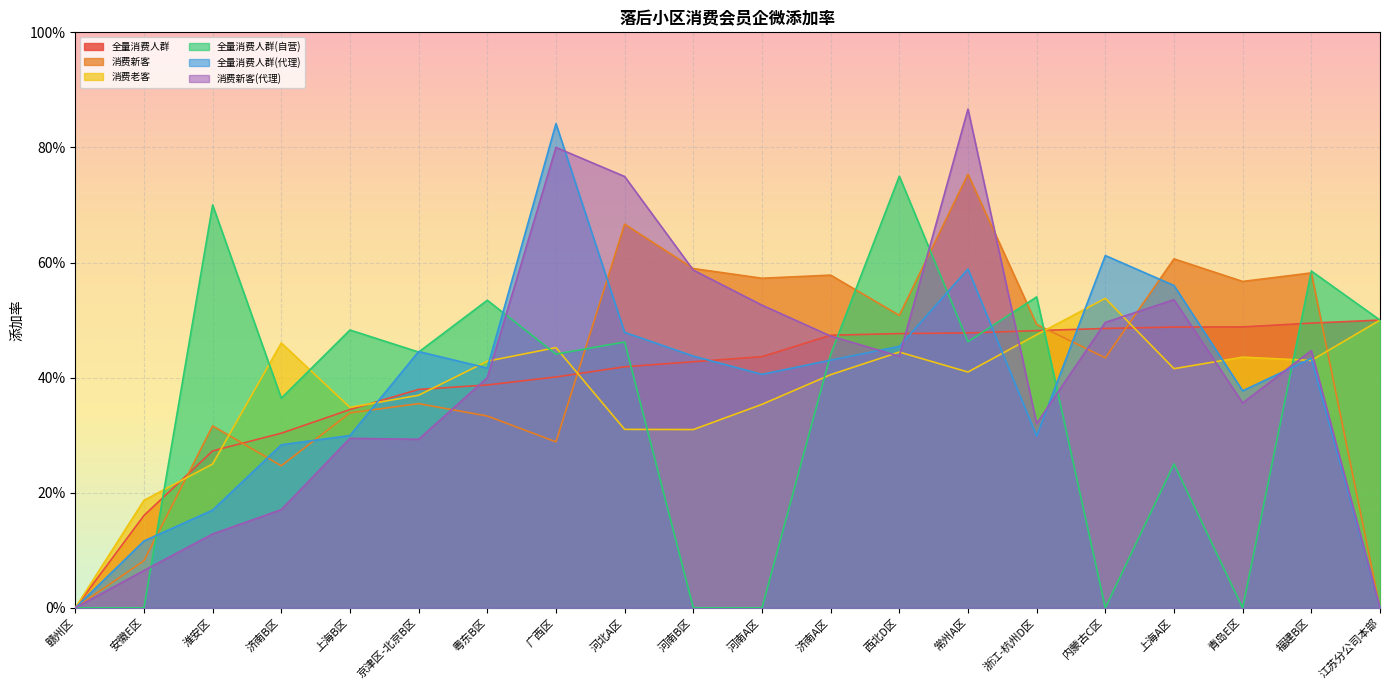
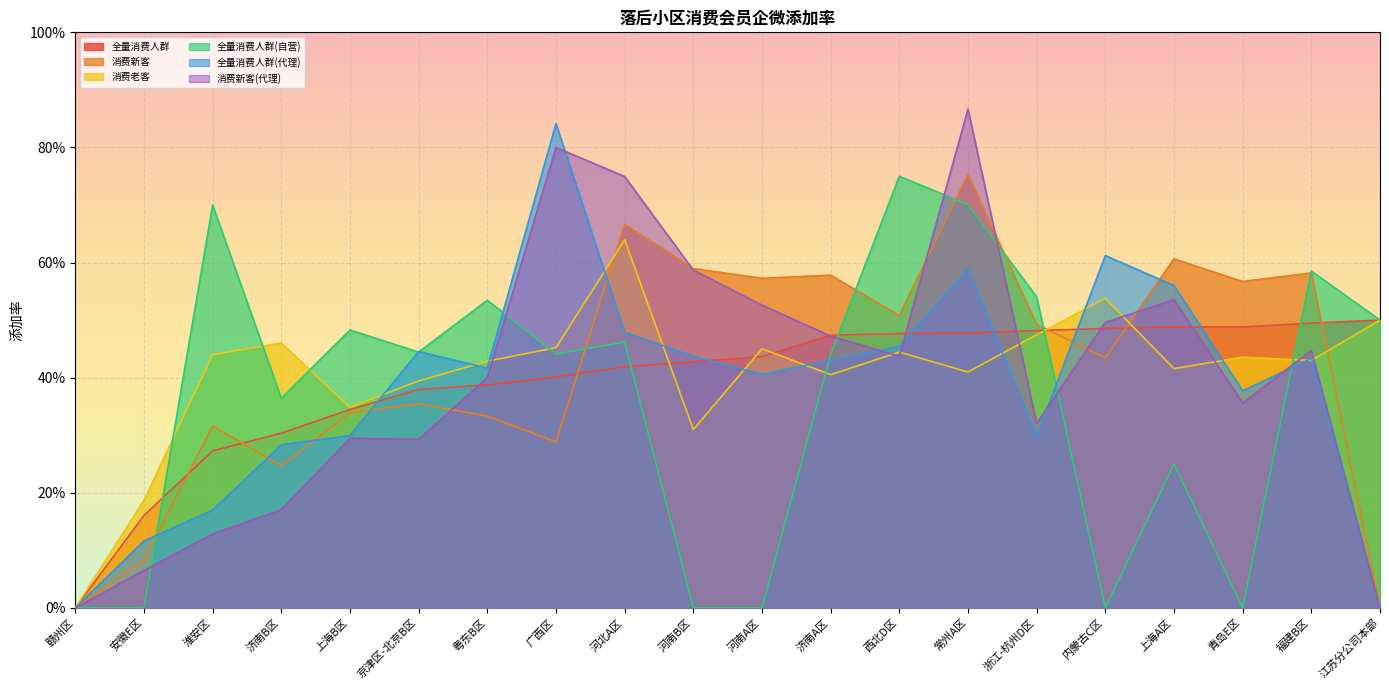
  {
    "消费老客": {
      "安徽E区": "19%",
-     "淮安区": "25%",
+     "淮安区": "44%",
      "济南B区": "46%",
-     "京津区-北京B区": "37%",
+     "京津区-北京B区": "39%",
      "粤东B区": "43%",
      "广西区": "45%",
-     "河北A区": "31%",
+     "河北A区": "64%",
      "河南B区": "31%",
-     "河南A区": "35%",
+     "河南A区": "45%",
      "济南A区": "41%",
      "西北D区": "44%",
      "常州A区": "41%",
      "浙江-杭州D区": "47%",
      "内蒙古C区": "54%",
      "上海A区": "42%",
      "青岛E区": "44%"
    },
    "全量消费人群(自营)": {
      "安徽E区": "0%",
      "淮安区": "70%",
      "济南B区": "36%",
      "上海B区": "48%",
      "粤东B区": "53%",
      "广西区": "44%",
      "河北A区": "46%",
      "河南B区": "0%",
      "河南A区": "0%",
      "济南A区": "44%",
      "西北D区": "75%",
-     "常州A区": "46%",
+     "常州A区": "70%",
      "浙江-杭州D区": "54%",
      "内蒙古C区": "0%",
      "上海A区": "25%",
      "青岛E区": "0%"
    },
    "全量消费人群(代理)": {
      "安徽E区": "12%",
      "淮安区": "17%",
      "济南B区": "28%",
      "上海B区": "30%",
      "粤东B区": "42%",
      "广西区": "84%",
      "河北A区": "48%",
      "河南B区": "44%",
      "河南A区": "41%",
      "济南A区": "43%",
      "西北D区": "45%",
      "常州A区": "59%",
      "浙江-杭州D区": "30%",
      "内蒙古C区": "61%",
      "上海A区": "56%",
      "青岛E区": "38%"
    },
    "消费新客(代理)": {
      "安徽E区": "6%",
      "淮安区": "13%",
      "济南B区": "17%",
      "上海B区": "29%",
      "京津区-北京B区": "29%",
      "粤东B区": "40%",
      "广西区": "80%",
      "河北A区": "75%",
      "河南A区": "53%",
      "西北D区": "44%",
      "常州A区": "87%",
      "浙江-杭州D区": "32%",
      "内蒙古C区": "50%",
      "上海A区": "54%",
      "青岛E区": "36%",
      "福建B区": "45%"
    }
  }
